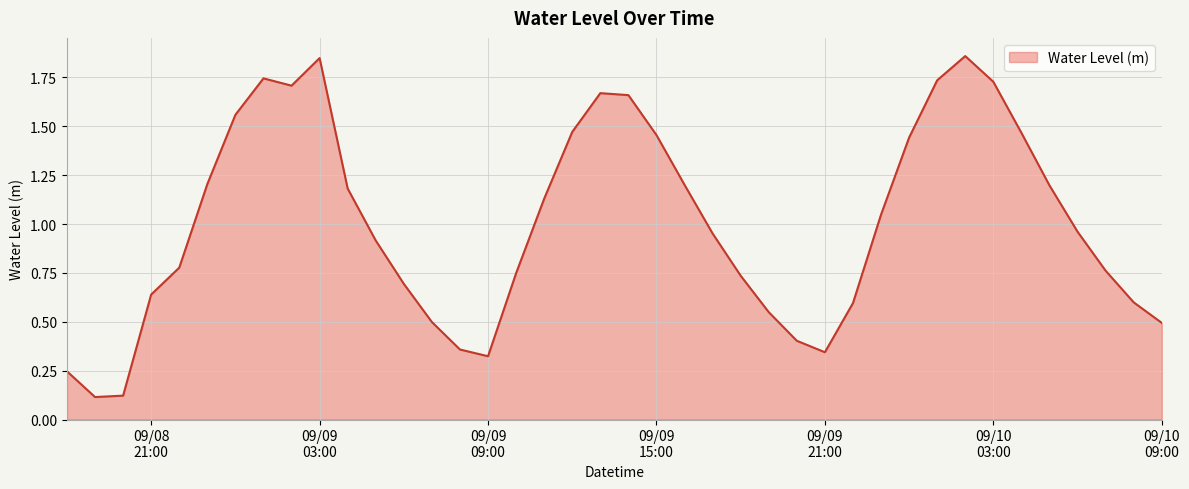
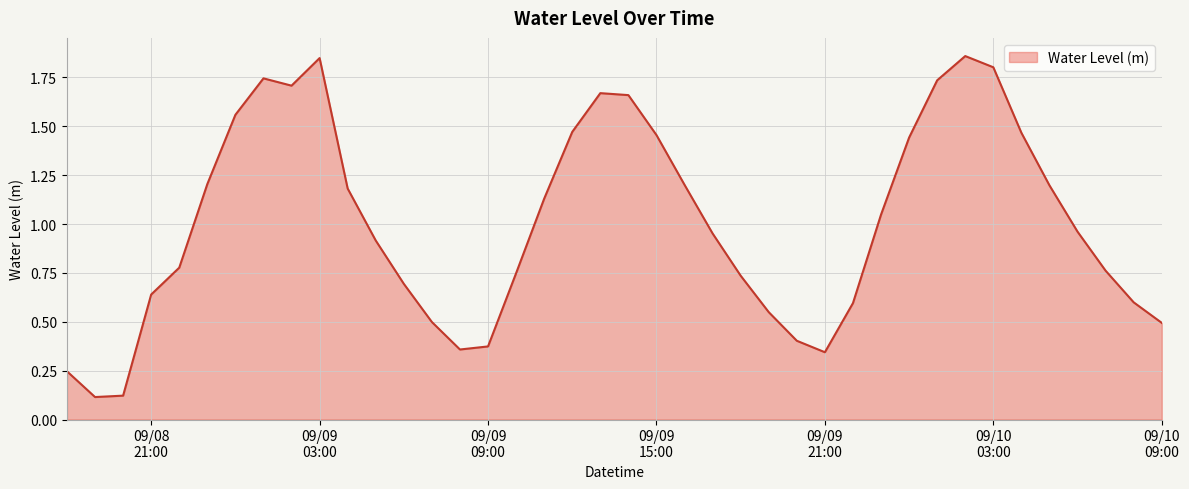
  {
    "09/08 21:00": 0.64,
    "09/09 03:00": 1.85,
-   "09/09 09:00": 0.32,
+   "09/09 09:00": 0.37,
    "09/09 15:00": 1.46,
    "09/09 21:00": 0.34,
-   "09/10 03:00": 1.73,
+   "09/10 03:00": 1.80,
    "09/10 09:00": 0.49
  }
